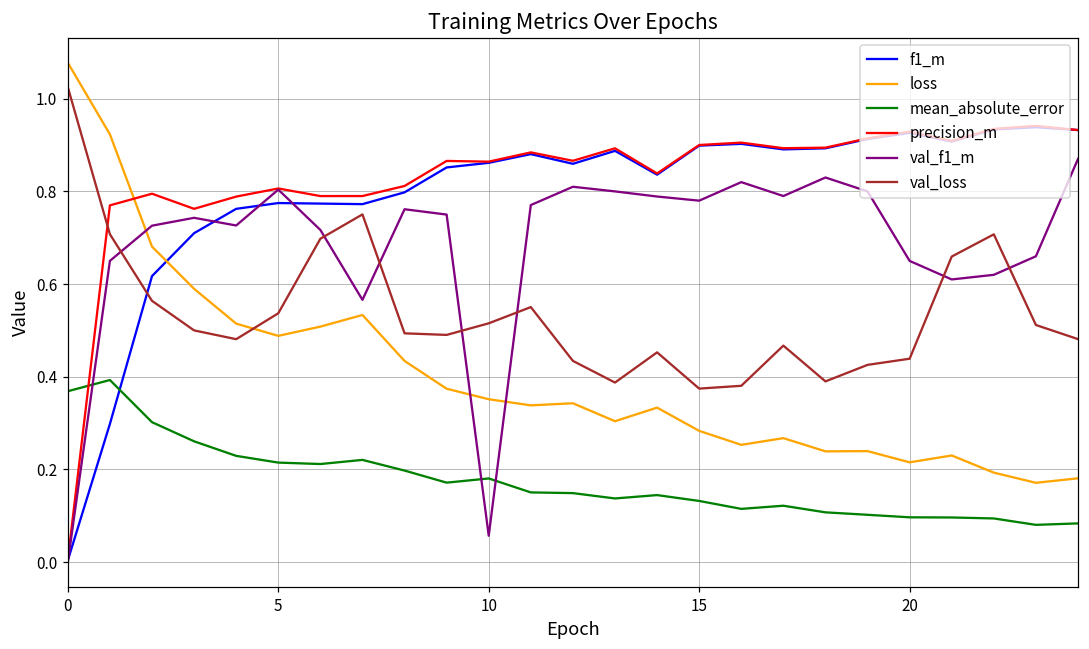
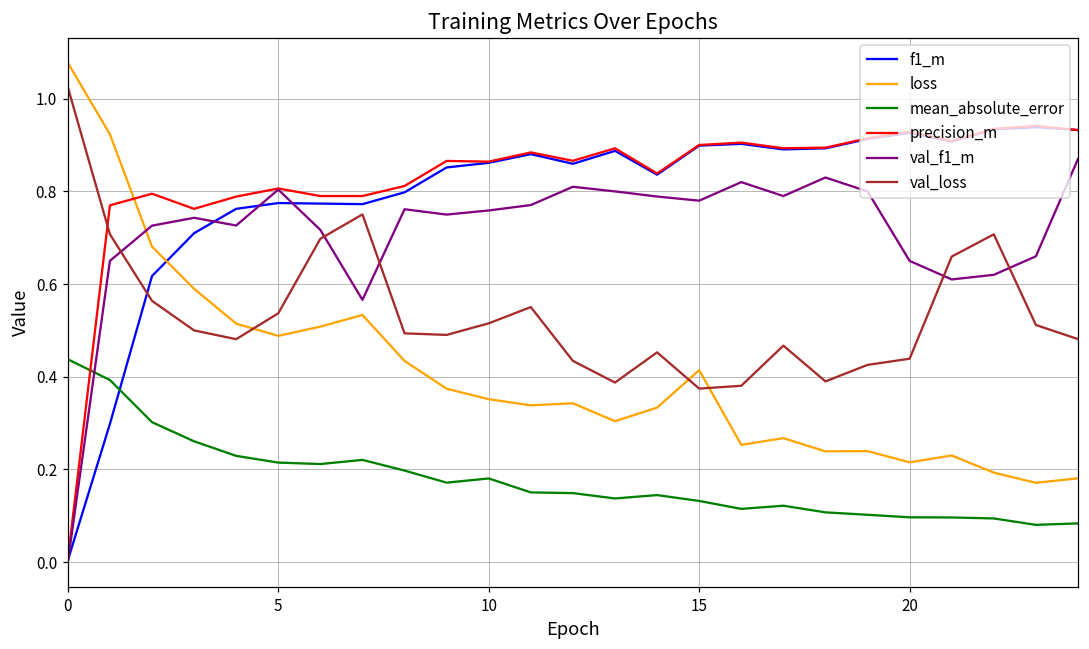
  {
    "f1_m": {
      "5": 0.77
    },
    "loss": {
      "0": 1.08,
      "5": 0.49,
      "10": 0.35,
-     "15": 0.28,
+     "15": 0.41,
      "20": 0.22
    },
    "mean_absolute_error": {
-     "0": 0.37,
+     "0": 0.44,
      "5": 0.21,
      "10": 0.18,
      "15": 0.13,
      "20": 0.10
    },
    "val_f1_m": {
-     "10": 0.06,
+     "10": 0.76,
      "15": 0.78,
      "20": 0.65
    },
    "val_loss": {
      "0": 1.02,
      "5": 0.54,
      "10": 0.52,
      "15": 0.37,
      "20": 0.44
    }
  }
